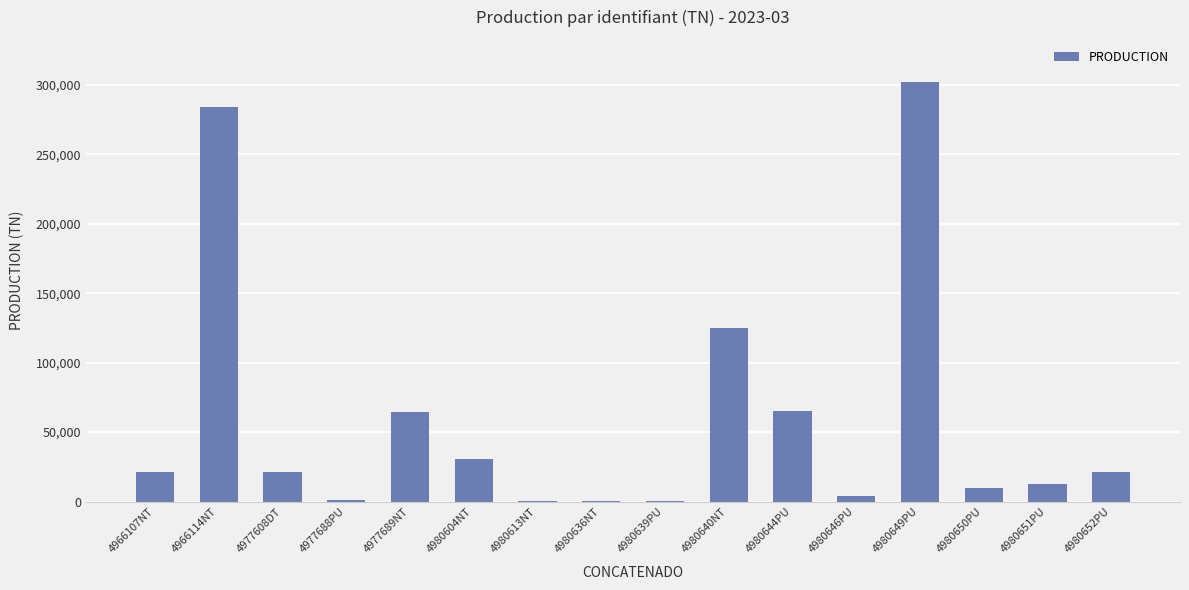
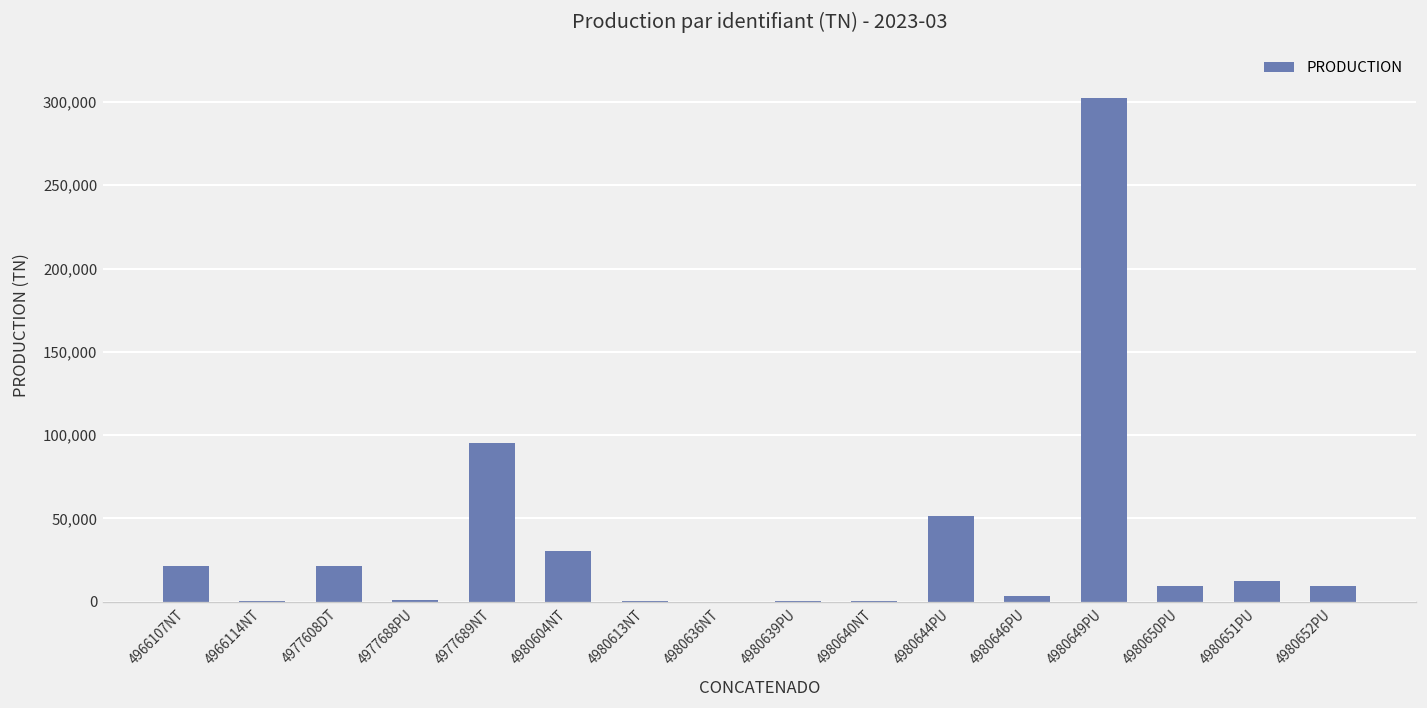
  {
    "4966107NT": "21,000",
-   "4966114NT": "284,000",
+   "4966114NT": "1,000",
    "4977608DT": "21,000",
-   "4977689NT": "65,000",
+   "4977689NT": "95,000",
    "4980604NT": "30,000",
-   "4980640NT": "125,000",
-   "4980644PU": "65,000",
+   "4980640NT": "0",
+   "4980644PU": "52,000",
    "4980646PU": "4,000",
    "4980649PU": "302,000",
    "4980650PU": "9,000",
    "4980651PU": "12,000",
-   "4980652PU": "22,000"
+   "4980652PU": "9,000"
  }
